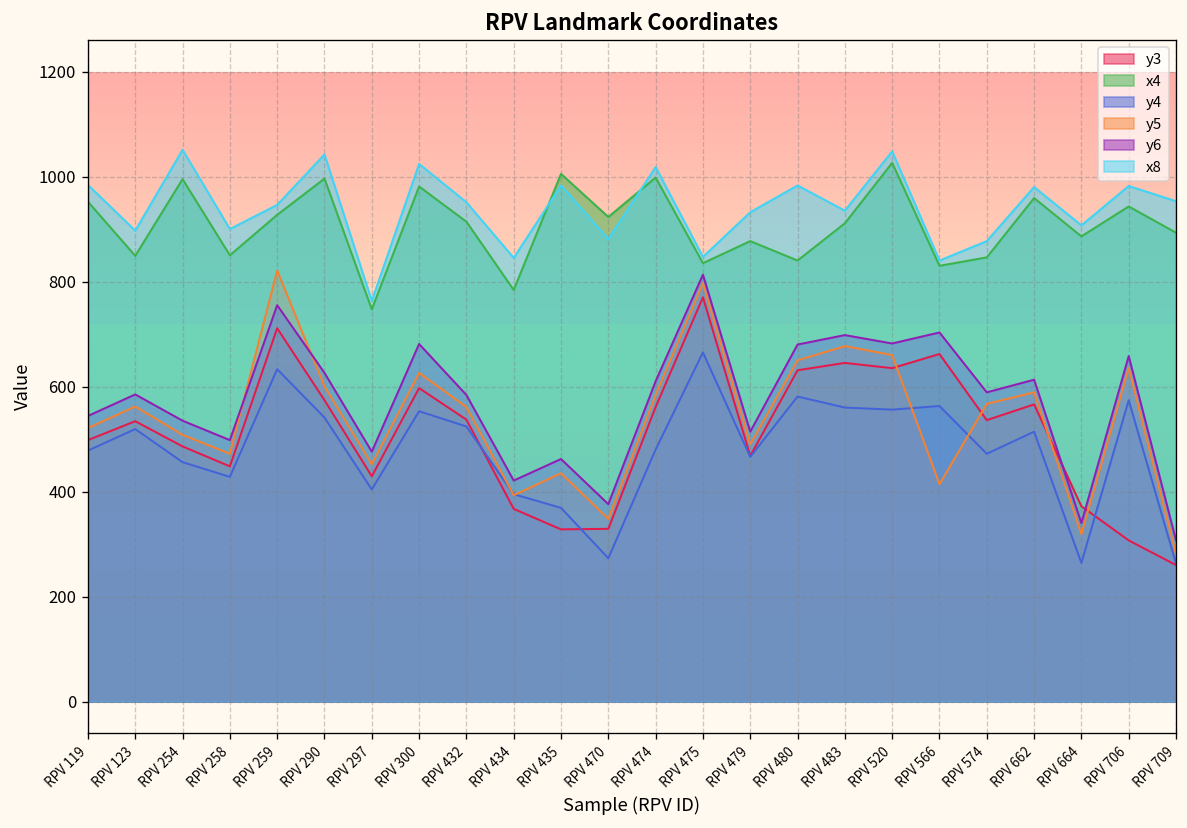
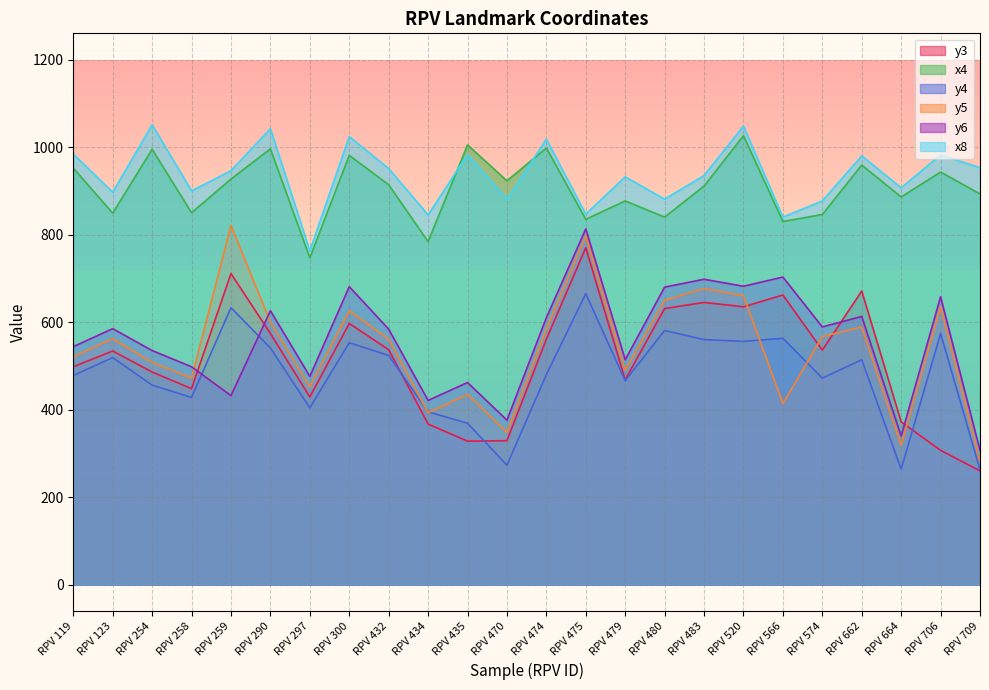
  {
    "y3": {
      "RPV 119": 500,
      "RPV 123": 530,
      "RPV 254": 490,
      "RPV 258": 450,
      "RPV 259": 710,
      "RPV 290": 570,
      "RPV 297": 430,
      "RPV 300": 600,
      "RPV 432": 540,
      "RPV 434": 370,
      "RPV 435": 330,
      "RPV 470": 330,
      "RPV 474": 560,
      "RPV 475": 770,
      "RPV 480": 630,
      "RPV 483": 650,
      "RPV 520": 640,
      "RPV 566": 660,
      "RPV 574": 540,
-     "RPV 662": 570,
+     "RPV 662": 670,
      "RPV 664": 370,
      "RPV 706": 310
    },
    "x4": {
      "RPV 119": 950,
      "RPV 123": 850,
      "RPV 254": 1000,
      "RPV 258": 850,
      "RPV 259": 930,
      "RPV 290": 1000,
      "RPV 297": 750,
      "RPV 300": 980,
      "RPV 432": 910,
      "RPV 434": 780,
      "RPV 435": 1010,
      "RPV 470": 920,
      "RPV 474": 1000,
      "RPV 475": 840,
      "RPV 479": 880,
      "RPV 480": 840,
      "RPV 483": 910,
      "RPV 520": 1030,
      "RPV 566": 830,
      "RPV 574": 850,
      "RPV 662": 960,
      "RPV 664": 890,
      "RPV 706": 940,
      "RPV 709": 890
    },
    "y4": {
      "RPV 119": 480,
      "RPV 123": 520,
      "RPV 254": 460,
      "RPV 258": 430,
      "RPV 259": 630,
      "RPV 290": 540,
      "RPV 297": 400,
      "RPV 300": 550,
      "RPV 432": 520,
      "RPV 435": 370,
      "RPV 470": 270,
      "RPV 474": 480,
      "RPV 475": 670,
      "RPV 480": 580,
      "RPV 483": 560,
      "RPV 520": 560,
      "RPV 566": 560,
      "RPV 574": 470,
      "RPV 662": 510,
      "RPV 664": 260,
      "RPV 706": 570
    },
    "y5": {
      "RPV 119": 520,
      "RPV 123": 560,
      "RPV 254": 510,
      "RPV 258": 470,
      "RPV 259": 820,
      "RPV 290": 600,
      "RPV 297": 450,
      "RPV 300": 630,
      "RPV 432": 560,
      "RPV 435": 440,
      "RPV 470": 350,
      "RPV 474": 580,
      "RPV 475": 800,
      "RPV 479": 490,
      "RPV 480": 650,
      "RPV 483": 680,
      "RPV 520": 660,
      "RPV 566": 410,
      "RPV 574": 570,
      "RPV 662": 590,
      "RPV 664": 320,
      "RPV 706": 640,
      "RPV 709": 280
    },
    "y6": {
      "RPV 119": 540,
      "RPV 123": 590,
      "RPV 254": 540,
      "RPV 258": 500,
-     "RPV 259": 760,
+     "RPV 259": 430,
      "RPV 290": 630,
      "RPV 297": 480,
      "RPV 300": 680,
      "RPV 432": 580,
      "RPV 434": 420,
      "RPV 435": 460,
      "RPV 470": 380,
      "RPV 474": 610,
      "RPV 475": 810,
      "RPV 479": 510,
      "RPV 480": 680,
      "RPV 483": 700,
      "RPV 520": 680,
      "RPV 566": 700,
      "RPV 574": 590,
      "RPV 662": 610,
      "RPV 664": 340,
      "RPV 706": 660,
      "RPV 709": 310
    },
    "x8": {
      "RPV 119": 980,
      "RPV 123": 900,
      "RPV 254": 1050,
      "RPV 258": 900,
      "RPV 259": 950,
      "RPV 290": 1040,
      "RPV 297": 760,
      "RPV 300": 1020,
      "RPV 432": 950,
      "RPV 434": 850,
      "RPV 435": 980,
      "RPV 470": 880,
      "RPV 474": 1020,
      "RPV 475": 850,
      "RPV 479": 930,
-     "RPV 480": 980,
+     "RPV 480": 880,
      "RPV 483": 940,
      "RPV 520": 1050,
      "RPV 566": 840,
      "RPV 574": 880,
      "RPV 662": 980,
      "RPV 664": 910,
      "RPV 709": 950
    }
  }
